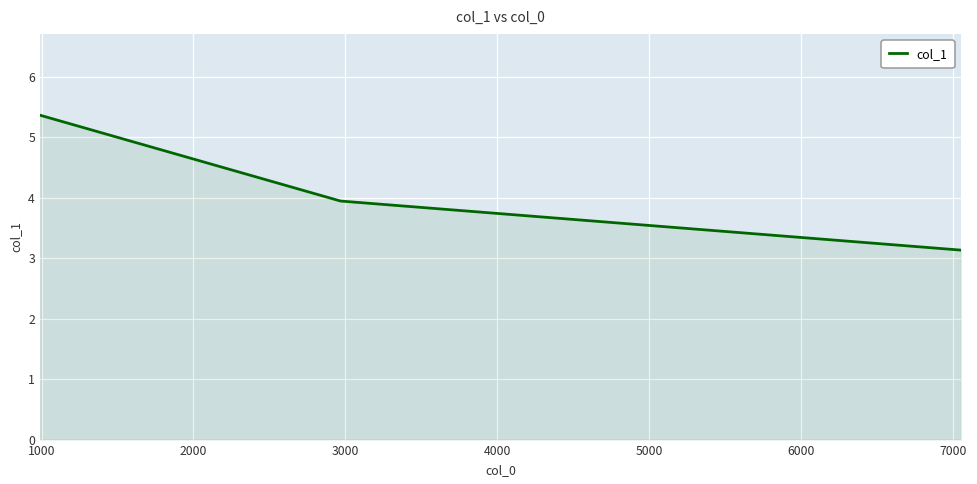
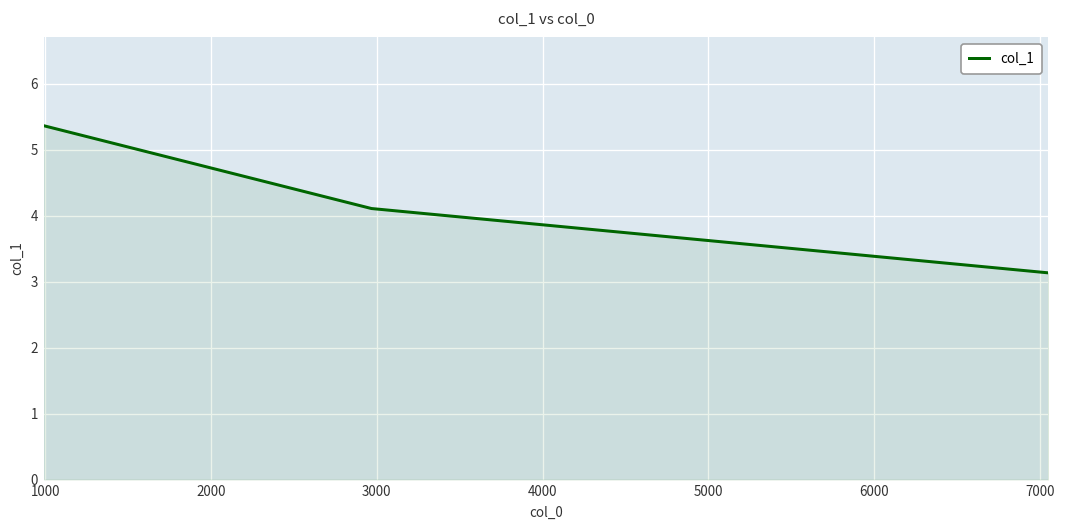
  {
    "1000": 5.4,
-   "3000": 3.9
+   "3000": 4.1
  }
